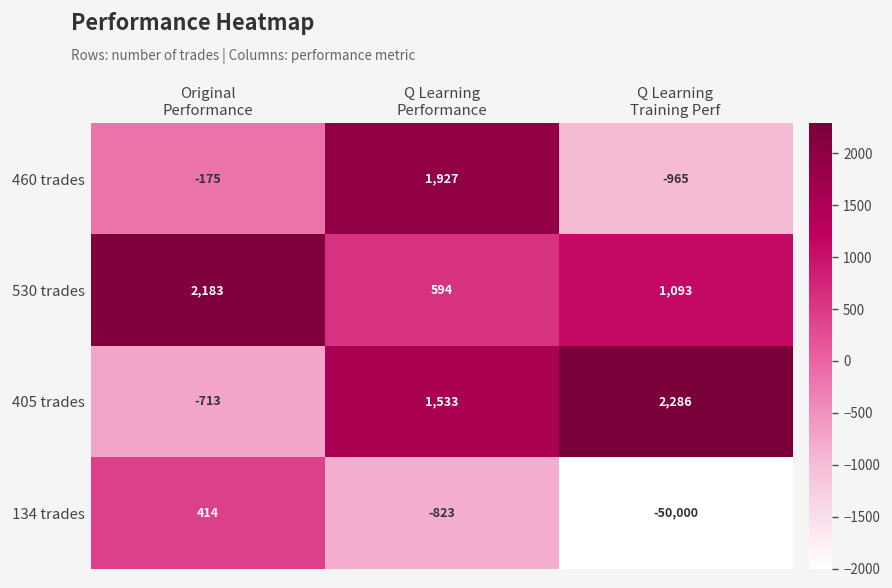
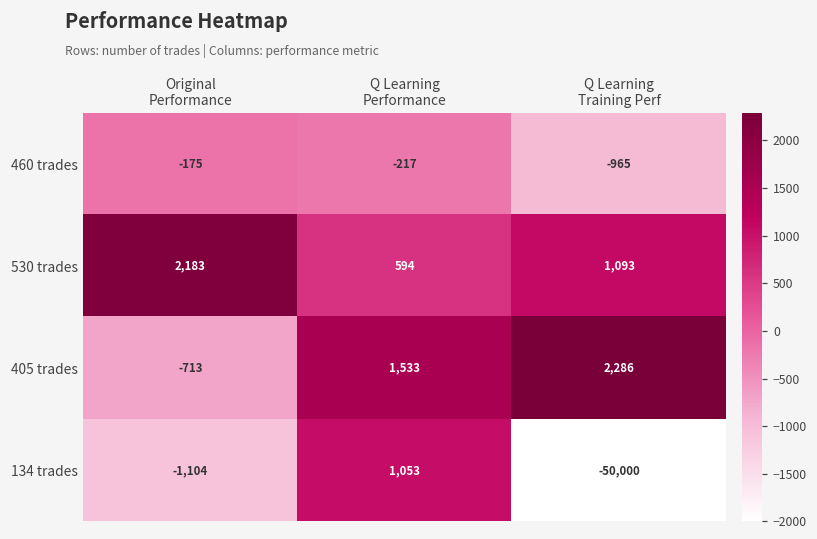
  {
    "460 trades": {
      "Original Performance": "-175",
-     "Q Learning Performance": "1,927",
+     "Q Learning Performance": "-217",
      "Q Learning Training Perf": "-965"
    },
    "530 trades": {
      "Original Performance": "2,183",
      "Q Learning Performance": "594",
      "Q Learning Training Perf": "1,093"
    },
    "405 trades": {
      "Original Performance": "-713",
      "Q Learning Performance": "1,533",
      "Q Learning Training Perf": "2,286"
    },
    "134 trades": {
-     "Original Performance": "414",
-     "Q Learning Performance": "-823",
+     "Original Performance": "-1,104",
+     "Q Learning Performance": "1,053",
      "Q Learning Training Perf": "-50,000"
    }
  }
